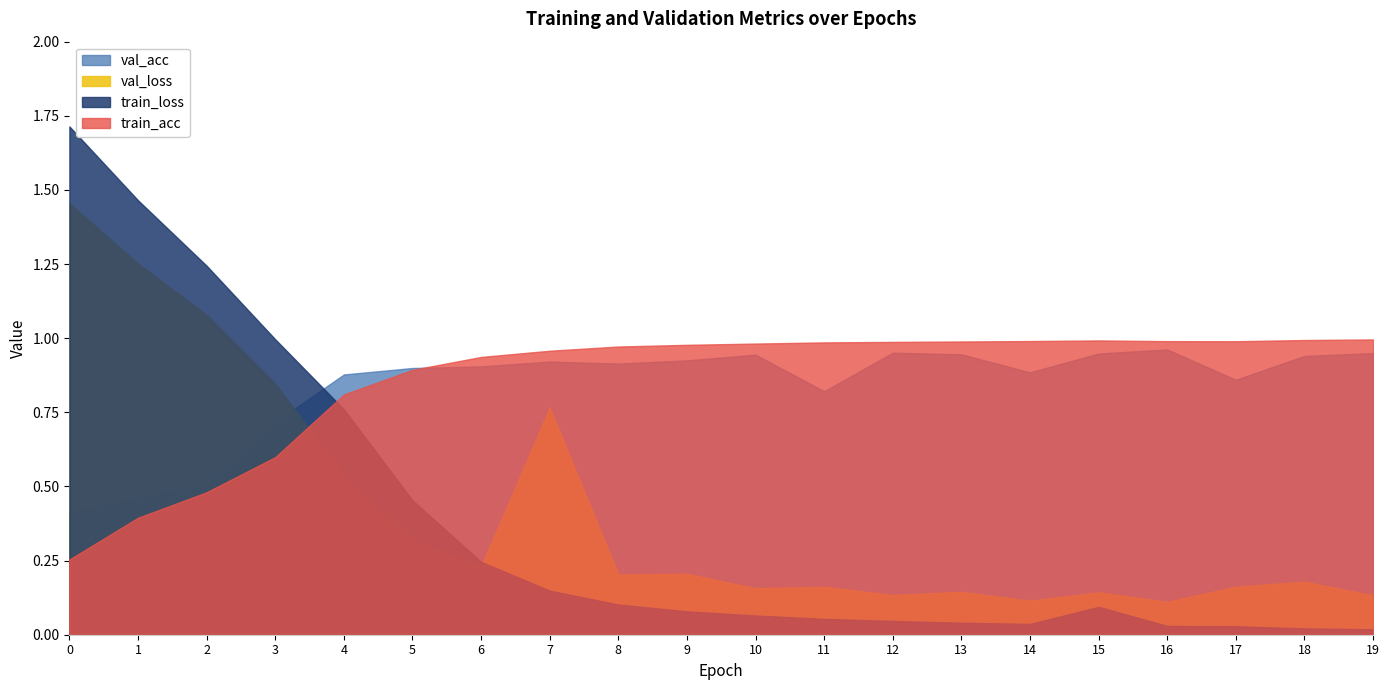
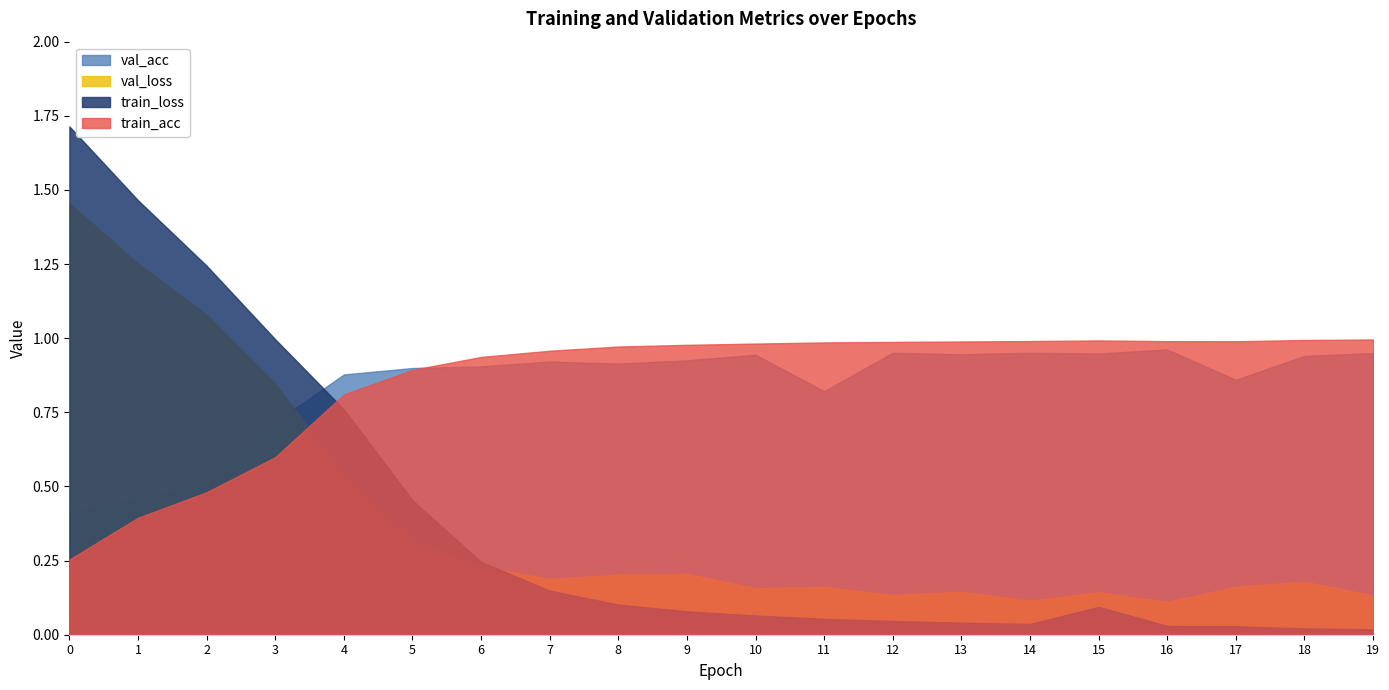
  {
    "val_acc": {
      "0": 0.41,
      "1": 0.46,
      "2": 0.50,
      "3": 0.72,
      "4": 0.88,
      "6": 0.90,
      "7": 0.92,
      "8": 0.91,
      "9": 0.93,
      "10": 0.94,
      "11": 0.82,
      "12": 0.95,
      "13": 0.95,
-     "14": 0.88,
+     "14": 0.95,
      "15": 0.95,
      "16": 0.96,
      "17": 0.86,
      "18": 0.94,
      "19": 0.95
    },
    "val_loss": {
      "0": 1.46,
      "1": 1.25,
      "2": 1.08,
      "3": 0.85,
      "4": 0.54,
      "5": 0.32,
      "6": 0.23,
-     "7": 0.77,
+     "7": 0.19,
      "8": 0.20,
      "9": 0.21,
      "10": 0.16,
      "11": 0.16,
      "12": 0.13,
      "13": 0.14,
      "14": 0.12,
      "15": 0.14,
      "16": 0.11,
      "17": 0.16,
      "18": 0.18,
      "19": 0.13
    },
    "train_loss": {
      "0": 1.71,
      "1": 1.47,
      "2": 1.24,
      "3": 1.00,
      "4": 0.76,
      "5": 0.45,
      "6": 0.25,
      "7": 0.15,
      "8": 0.10,
      "9": 0.08,
      "10": 0.06,
      "11": 0.05,
      "12": 0.05,
      "13": 0.04,
      "14": 0.04,
      "15": 0.09,
      "16": 0.03,
      "17": 0.03,
      "18": 0.02,
      "19": 0.02
    },
    "train_acc": {
      "0": 0.25,
      "1": 0.39,
      "2": 0.48,
      "3": 0.60,
      "4": 0.81,
      "6": 0.94,
      "7": 0.96,
      "8": 0.97,
      "9": 0.98,
      "10": 0.98,
      "11": 0.99,
      "12": 0.99,
      "13": 0.99,
      "14": 0.99,
      "15": 0.99,
      "16": 0.99,
      "17": 0.99,
      "18": 0.99,
      "19": 1.00
    }
  }
